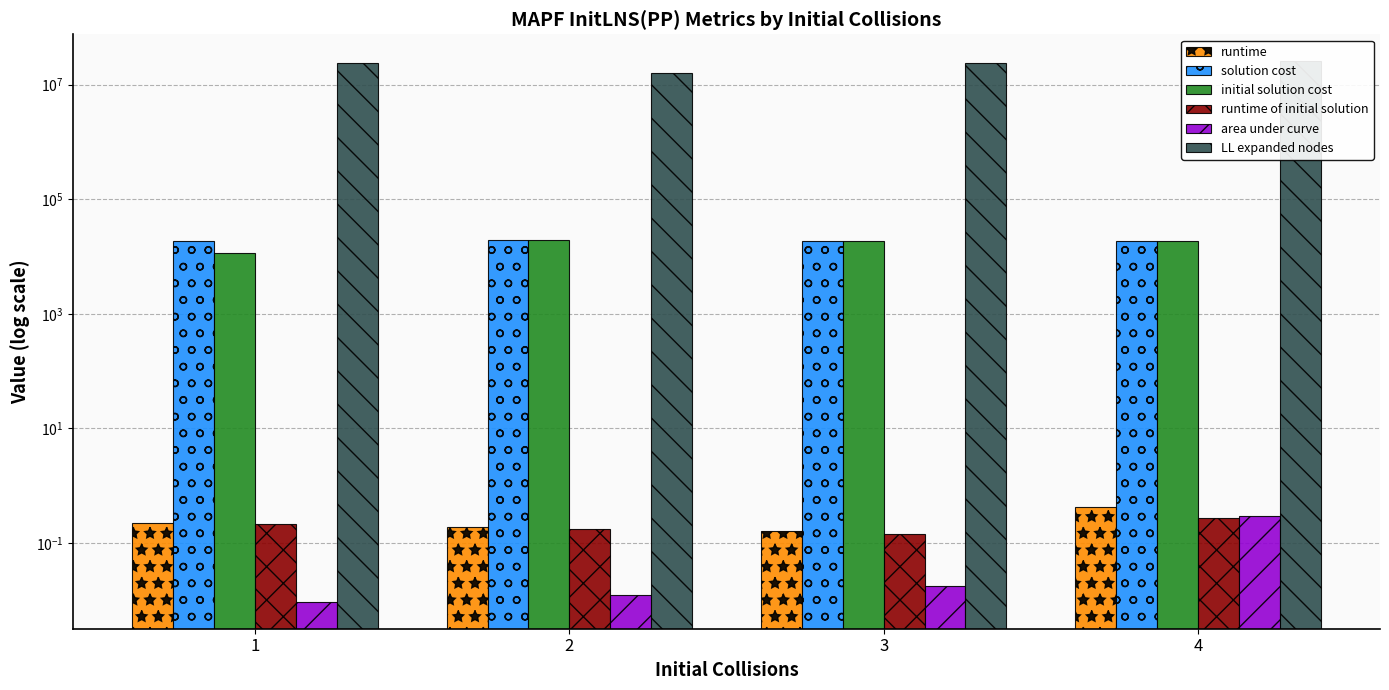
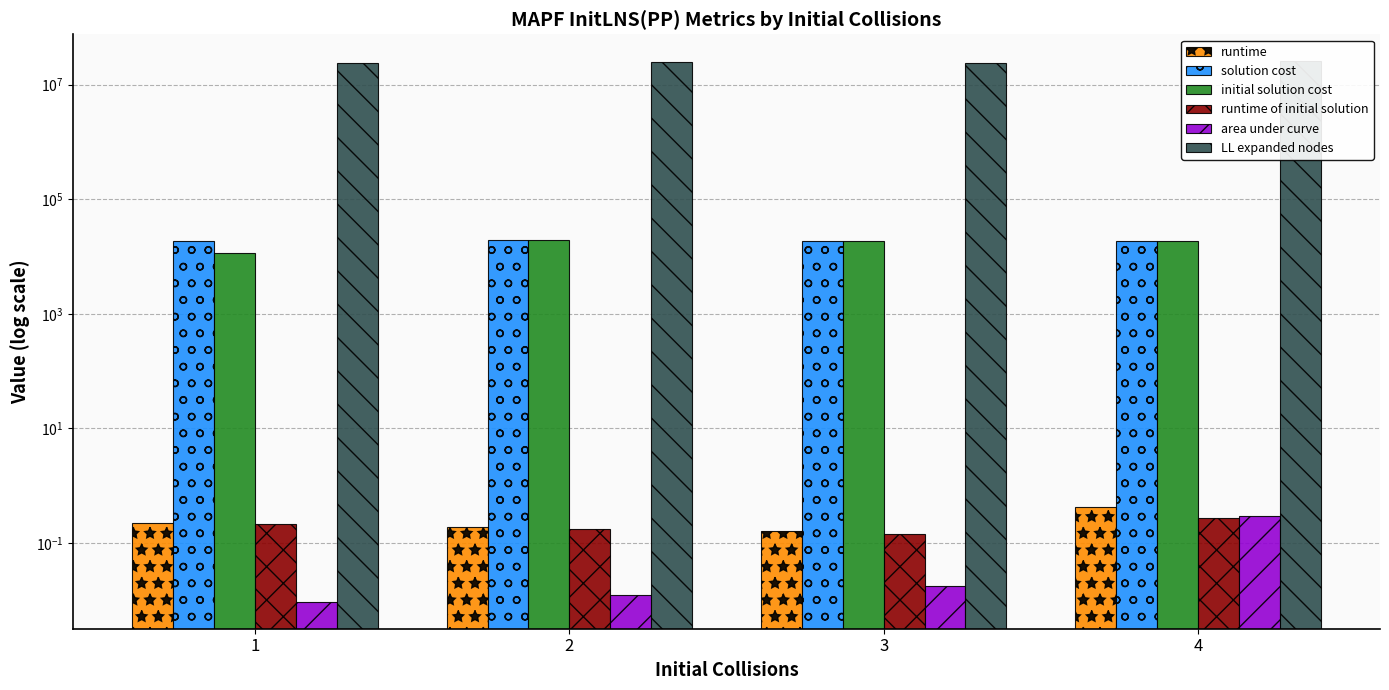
  {
    "runtime": {
      "1": 0.23,
      "2": 0.19,
      "3": 0.16,
      "4": 0.4
    },
    "solution cost": {
      "1": 19000,
      "2": 19000,
      "3": 19000,
      "4": 19000
    },
    "initial solution cost": {
      "1": 12000,
      "2": 19000,
      "3": 19000,
      "4": 19000
    },
    "runtime of initial solution": {
      "1": 0.22,
      "2": 0.18,
      "3": 0.15,
      "4": 0.3
    },
    "area under curve": {
      "1": 0.009,
      "2": 0.012,
      "3": 0.018,
      "4": 0.3
    },
    "LL expanded nodes": {
      "1": 24000000,
-     "2": 16000000,
+     "2": 24000000,
      "3": 24000000
    }
  }
